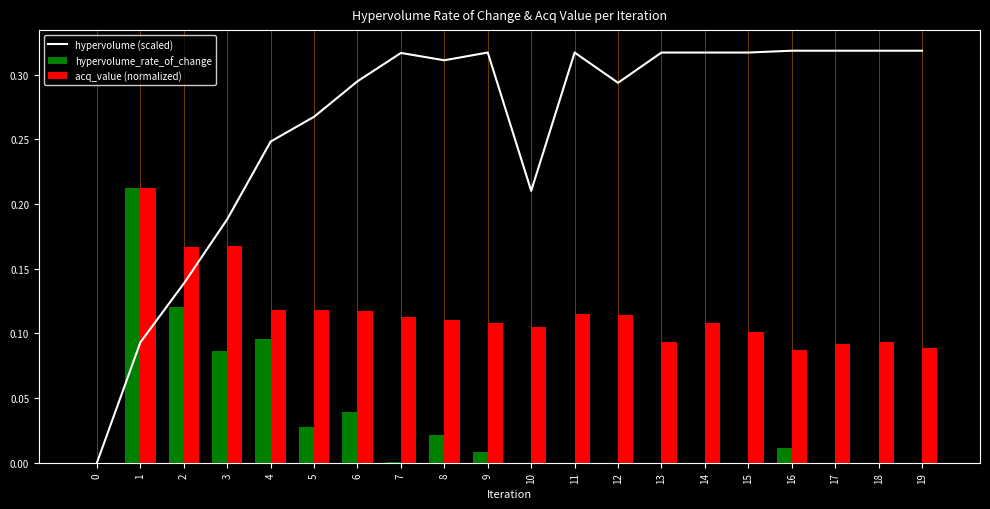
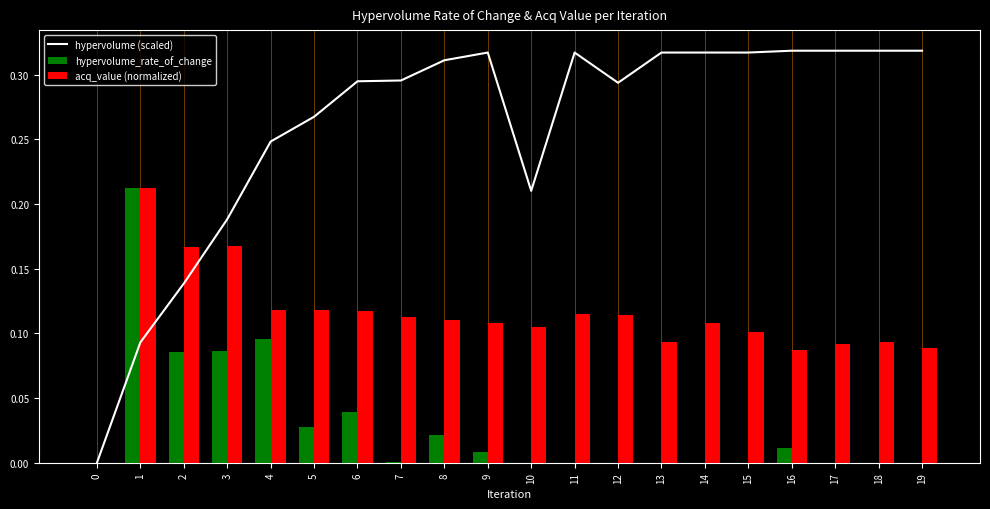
  {
    "hypervolume_rate_of_change": {
      "0": 0.000,
      "1": 0.212,
-     "2": 0.120,
+     "2": 0.085,
      "3": 0.086,
      "4": 0.096,
      "5": 0.028,
      "6": 0.039,
      "8": 0.021,
      "9": 0.008,
      "10": 0.000,
      "11": 0.000,
      "12": 0.000,
      "13": 0.000,
      "14": 0.000,
      "15": 0.000,
      "16": 0.011,
      "17": 0.000,
      "18": 0.000,
      "19": 0.000
    },
    "hypervolume (scaled)": {
      "0": 0.000,
      "1": 0.093,
      "2": 0.138,
      "3": 0.188,
      "4": 0.248,
      "5": 0.267,
      "6": 0.295,
-     "7": 0.317,
+     "7": 0.295,
      "8": 0.311,
      "9": 0.317,
      "10": 0.210,
      "11": 0.317,
      "12": 0.294,
      "13": 0.317,
      "14": 0.317,
      "15": 0.317,
      "16": 0.318,
      "17": 0.318,
      "18": 0.318,
      "19": 0.318
    },
    "acq_value (normalized)": {
      "0": 0.000,
      "1": 0.212,
      "2": 0.167,
      "3": 0.168,
      "4": 0.118,
      "5": 0.118,
      "6": 0.117,
      "7": 0.113,
      "8": 0.110,
      "9": 0.108,
      "10": 0.105,
      "11": 0.115,
      "12": 0.114,
      "13": 0.093,
      "14": 0.108,
      "15": 0.101,
      "16": 0.087,
      "17": 0.092,
      "18": 0.094,
      "19": 0.089
    }
  }
